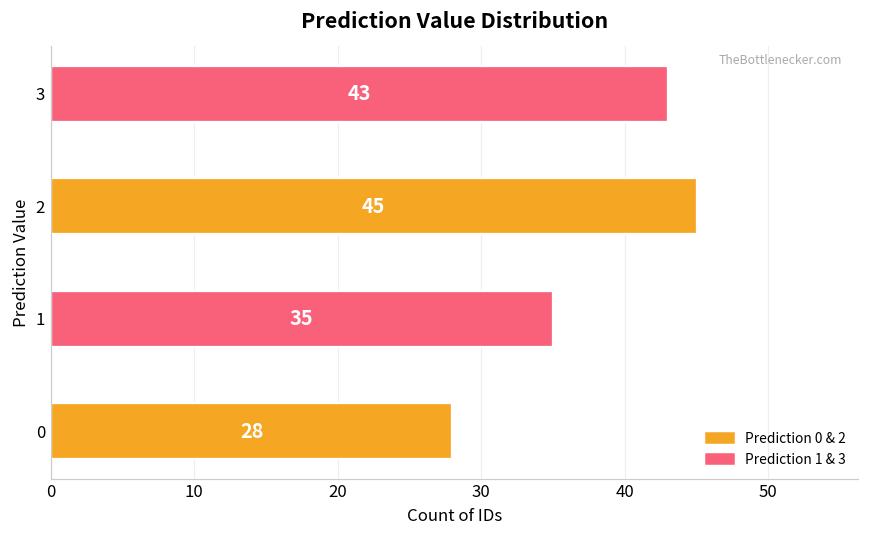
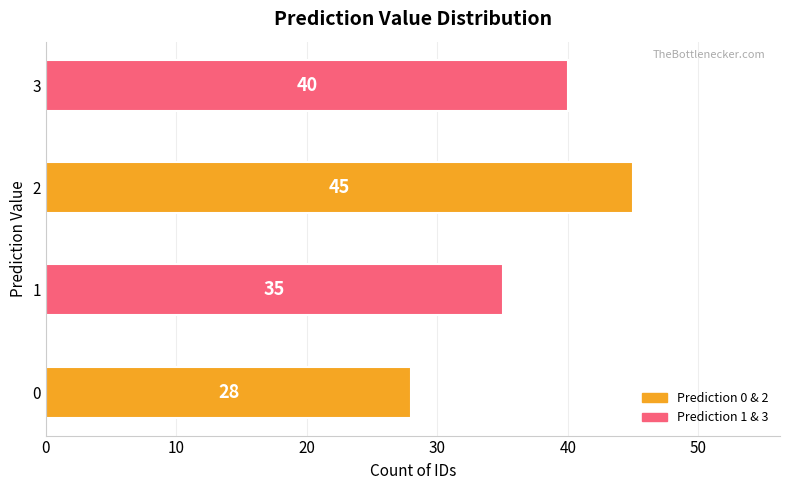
  {
-   "3": 43,
+   "3": 40,
    "2": 45,
    "1": 35,
    "0": 28
  }
